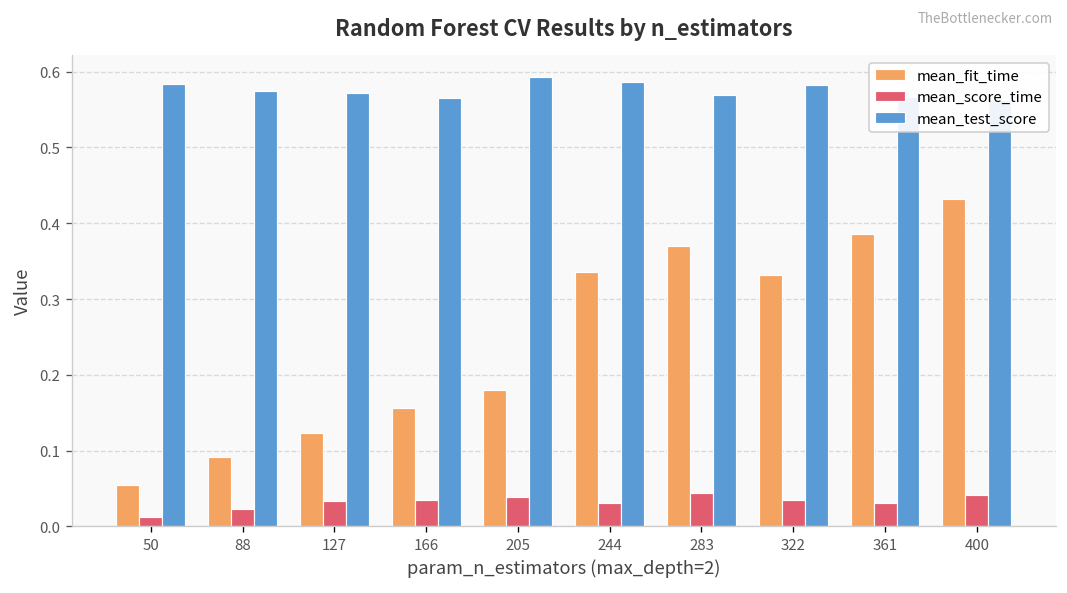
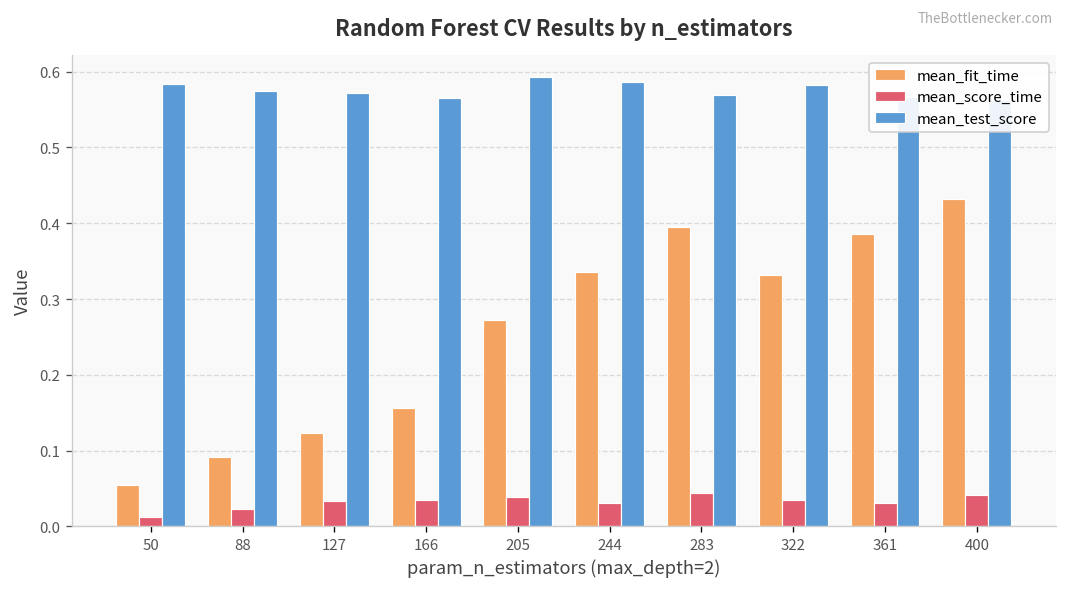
  {
    "mean_fit_time": {
      "50": 0.05,
      "88": 0.09,
      "127": 0.12,
      "166": 0.16,
-     "205": 0.18,
+     "205": 0.27,
      "244": 0.34,
-     "283": 0.37,
+     "283": 0.40,
      "322": 0.33,
      "361": 0.39,
      "400": 0.43
    },
    "mean_score_time": {
      "50": 0.01,
      "88": 0.02,
      "127": 0.03,
      "166": 0.03,
      "205": 0.04,
      "244": 0.03,
      "283": 0.04,
      "322": 0.03,
      "361": 0.03,
      "400": 0.04
    },
    "mean_test_score": {
      "50": 0.58,
      "88": 0.57,
      "127": 0.57,
      "166": 0.57,
      "205": 0.59,
      "244": 0.59,
      "283": 0.57,
      "322": 0.58
    }
  }
